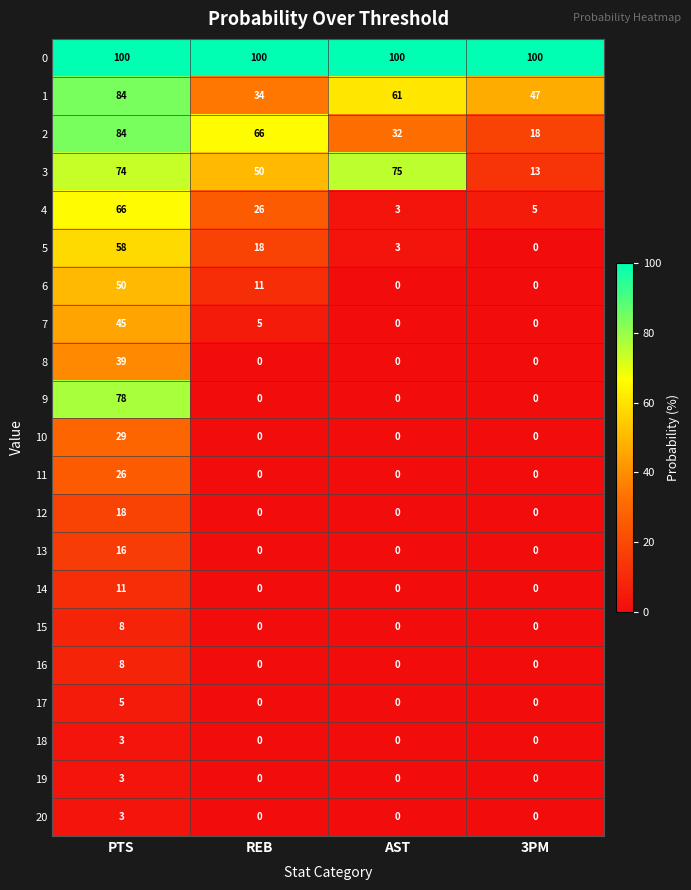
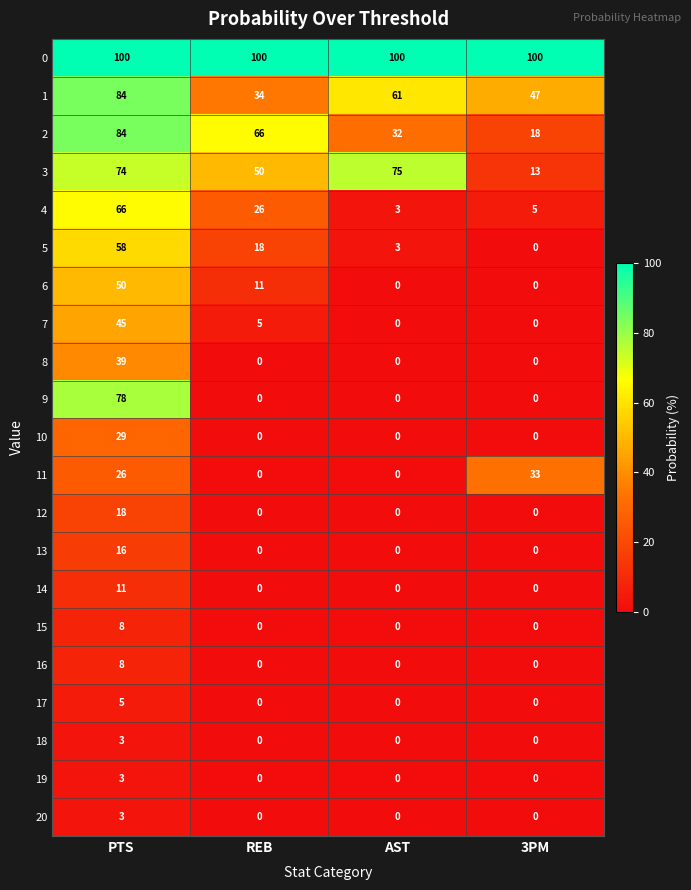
  {
    "0": {
      "PTS": 100,
      "REB": 100,
      "AST": 100,
      "3PM": 100
    },
    "1": {
      "PTS": 84,
      "REB": 34,
      "AST": 61,
      "3PM": 47
    },
    "2": {
      "PTS": 84,
      "REB": 66,
      "AST": 32,
      "3PM": 18
    },
    "3": {
      "PTS": 74,
      "REB": 50,
      "AST": 75,
      "3PM": 13
    },
    "4": {
      "PTS": 66,
      "REB": 26,
      "AST": 3,
      "3PM": 5
    },
    "5": {
      "PTS": 58,
      "REB": 18,
      "AST": 3,
      "3PM": 0
    },
    "6": {
      "PTS": 50,
      "REB": 11,
      "AST": 0,
      "3PM": 0
    },
    "7": {
      "PTS": 45,
      "REB": 5,
      "AST": 0,
      "3PM": 0
    },
    "8": {
      "PTS": 39,
      "REB": 0,
      "AST": 0,
      "3PM": 0
    },
    "9": {
      "PTS": 78,
      "REB": 0,
      "AST": 0,
      "3PM": 0
    },
    "10": {
      "PTS": 29,
      "REB": 0,
      "AST": 0,
      "3PM": 0
    },
    "11": {
      "PTS": 26,
      "REB": 0,
      "AST": 0,
-     "3PM": 0
+     "3PM": 33
    },
    "12": {
      "PTS": 18,
      "REB": 0,
      "AST": 0,
      "3PM": 0
    },
    "13": {
      "PTS": 16,
      "REB": 0,
      "AST": 0,
      "3PM": 0
    },
    "14": {
      "PTS": 11,
      "REB": 0,
      "AST": 0,
      "3PM": 0
    },
    "15": {
      "PTS": 8,
      "REB": 0,
      "AST": 0,
      "3PM": 0
    },
    "16": {
      "PTS": 8,
      "REB": 0,
      "AST": 0,
      "3PM": 0
    },
    "17": {
      "PTS": 5,
      "REB": 0,
      "AST": 0,
      "3PM": 0
    },
    "18": {
      "PTS": 3,
      "REB": 0,
      "AST": 0,
      "3PM": 0
    },
    "19": {
      "PTS": 3,
      "REB": 0,
      "AST": 0,
      "3PM": 0
    },
    "20": {
      "PTS": 3,
      "REB": 0,
      "AST": 0,
      "3PM": 0
    }
  }
